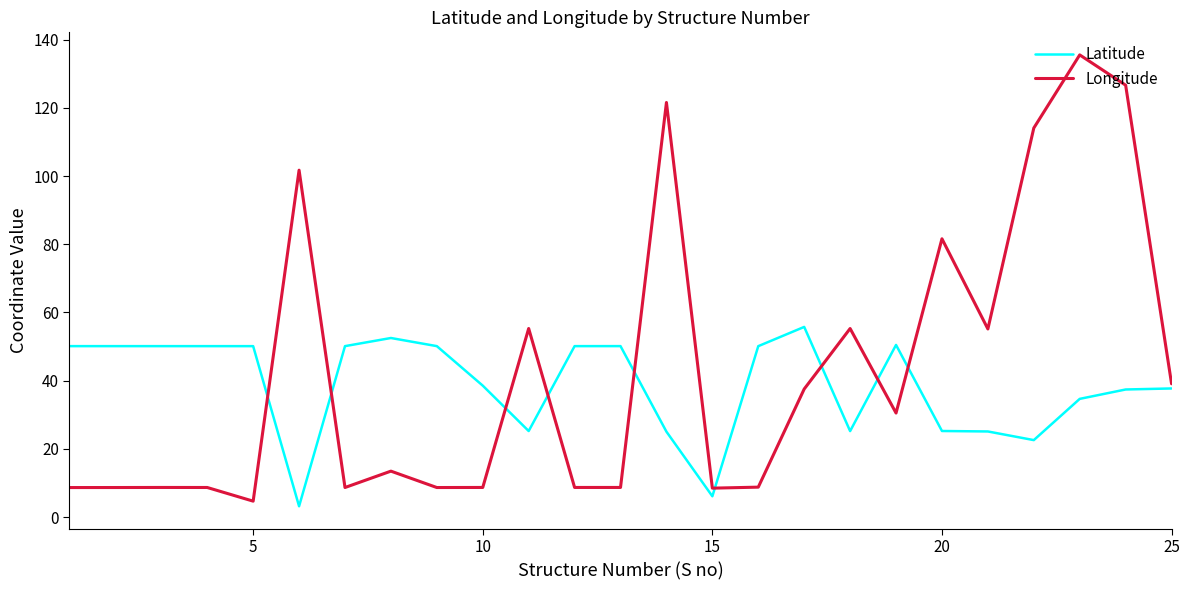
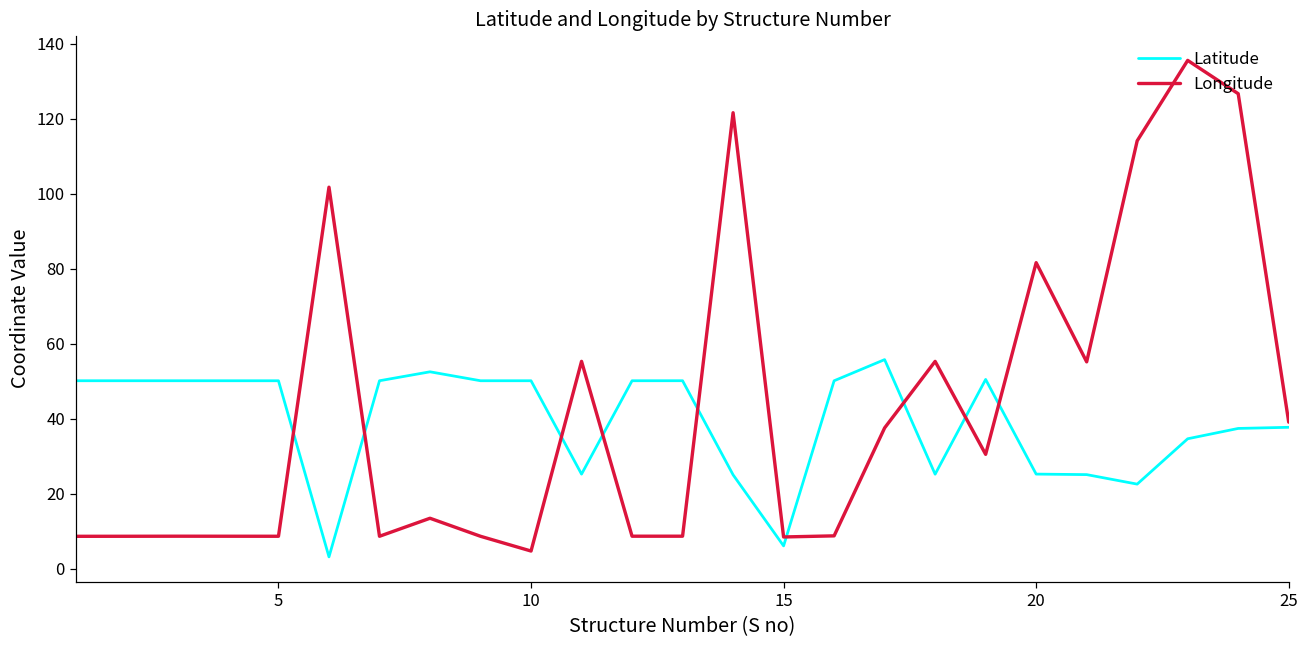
  {
    "Latitude": {
      "5": 50,
-     "10": 39,
+     "10": 50,
      "15": 6,
      "20": 25,
      "25": 38
    },
    "Longitude": {
-     "5": 5,
-     "10": 9,
+     "5": 9,
+     "10": 5,
      "15": 8,
      "20": 82,
      "25": 39
    }
  }
